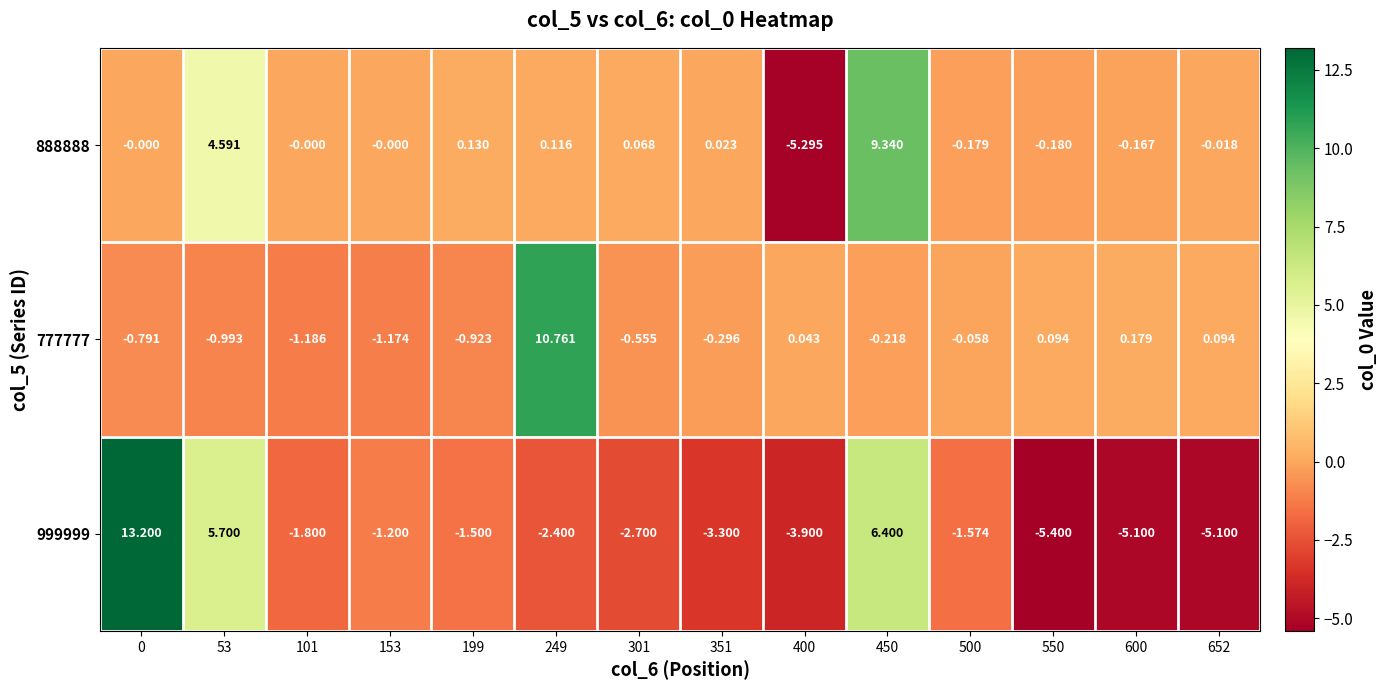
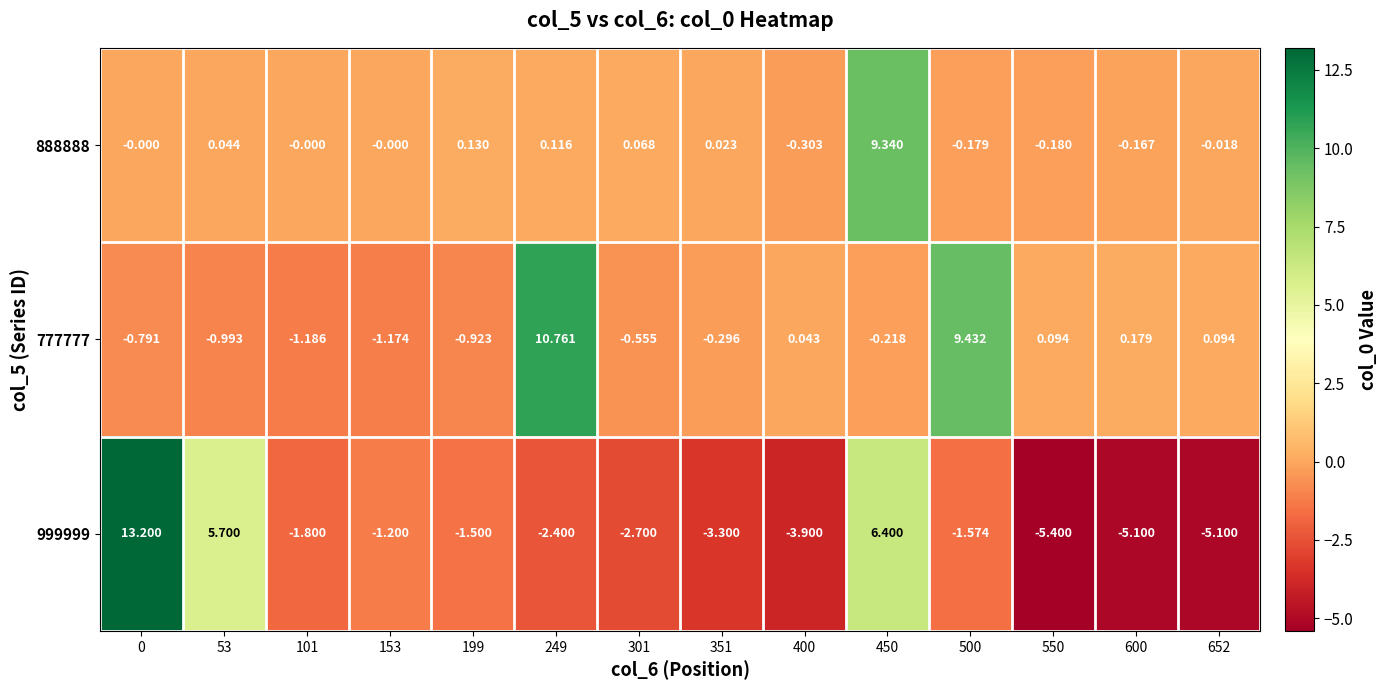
  {
    "888888": {
      "0": -0.000,
-     "53": 4.591,
+     "53": 0.044,
      "101": -0.000,
      "153": -0.000,
      "199": 0.130,
      "249": 0.116,
      "301": 0.068,
      "351": 0.023,
-     "400": -5.295,
+     "400": -0.303,
      "450": 9.340,
      "500": -0.179,
      "550": -0.180,
      "600": -0.167,
      "652": -0.018
    },
    "777777": {
      "0": -0.791,
      "53": -0.993,
      "101": -1.186,
      "153": -1.174,
      "199": -0.923,
      "249": 10.761,
      "301": -0.555,
      "351": -0.296,
      "400": 0.043,
      "450": -0.218,
-     "500": -0.058,
+     "500": 9.432,
      "550": 0.094,
      "600": 0.179,
      "652": 0.094
    },
    "999999": {
      "0": 13.200,
      "53": 5.700,
      "101": -1.800,
      "153": -1.200,
      "199": -1.500,
      "249": -2.400,
      "301": -2.700,
      "351": -3.300,
      "400": -3.900,
      "450": 6.400,
      "500": -1.574,
      "550": -5.400,
      "600": -5.100,
      "652": -5.100
    }
  }
